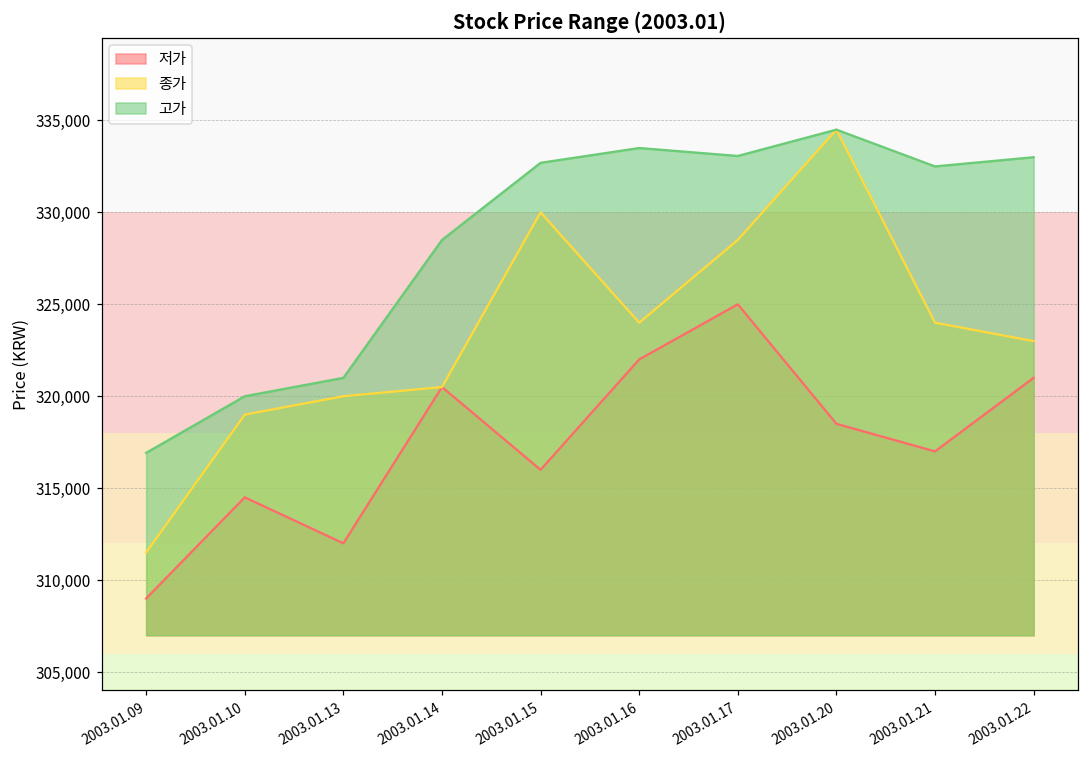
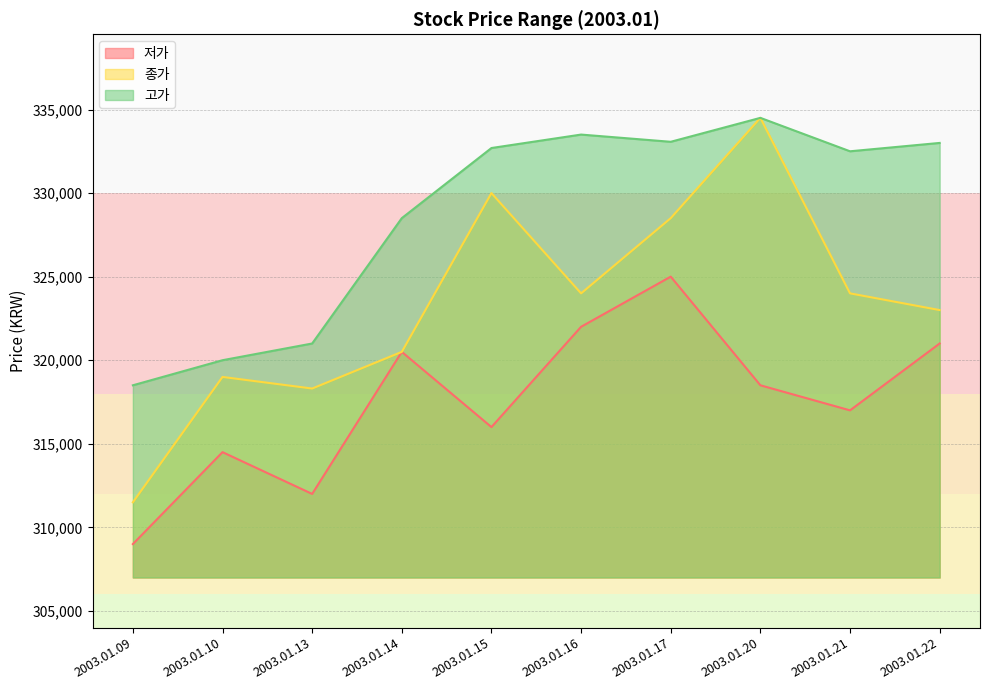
  {
    "저가": {
      "2003.01.09": "309,000",
      "2003.01.10": "314,500",
      "2003.01.13": "312,000",
      "2003.01.15": "316,000",
      "2003.01.16": "322,000",
      "2003.01.17": "325,000",
      "2003.01.20": "318,500",
      "2003.01.21": "317,000",
      "2003.01.22": "321,000"
    },
    "종가": {
      "2003.01.09": "311,500",
      "2003.01.10": "319,000",
-     "2003.01.13": "320,000",
+     "2003.01.13": "318,300",
      "2003.01.15": "330,000",
      "2003.01.16": "324,000",
      "2003.01.17": "328,500",
      "2003.01.21": "324,000",
      "2003.01.22": "323,000"
    },
    "고가": {
-     "2003.01.09": "316,900",
+     "2003.01.09": "318,500",
      "2003.01.10": "320,000",
      "2003.01.13": "321,000",
      "2003.01.14": "328,500",
      "2003.01.15": "332,700",
      "2003.01.16": "333,500",
      "2003.01.17": "333,100",
      "2003.01.21": "332,500",
      "2003.01.22": "333,000"
    }
  }
